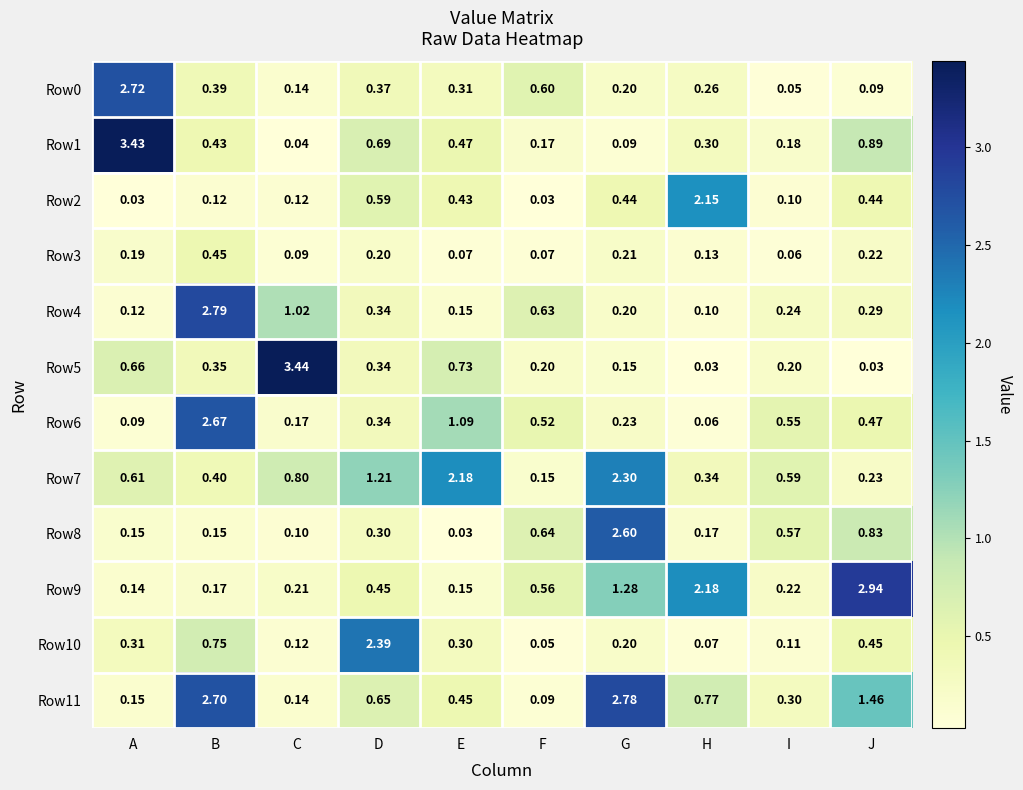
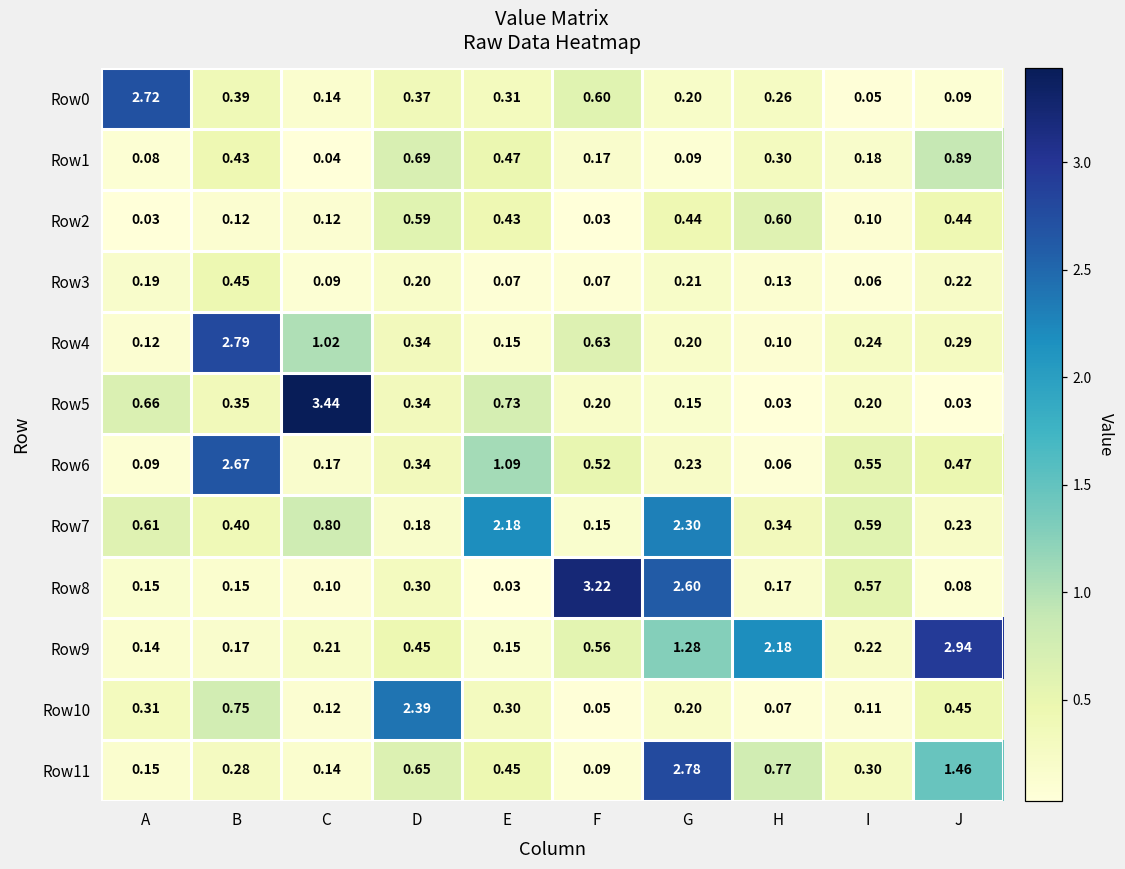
  {
    "Row0": {
      "A": 2.72,
      "B": 0.39,
      "C": 0.14,
      "D": 0.37,
      "E": 0.31,
      "F": 0.60,
      "G": 0.20,
      "H": 0.26,
      "I": 0.05,
      "J": 0.09
    },
    "Row1": {
-     "A": 3.43,
+     "A": 0.08,
      "B": 0.43,
      "C": 0.04,
      "D": 0.69,
      "E": 0.47,
      "F": 0.17,
      "G": 0.09,
      "H": 0.30,
      "I": 0.18,
      "J": 0.89
    },
    "Row2": {
      "A": 0.03,
      "B": 0.12,
      "C": 0.12,
      "D": 0.59,
      "E": 0.43,
      "F": 0.03,
      "G": 0.44,
-     "H": 2.15,
+     "H": 0.60,
      "I": 0.10,
      "J": 0.44
    },
    "Row3": {
      "A": 0.19,
      "B": 0.45,
      "C": 0.09,
      "D": 0.20,
      "E": 0.07,
      "F": 0.07,
      "G": 0.21,
      "H": 0.13,
      "I": 0.06,
      "J": 0.22
    },
    "Row4": {
      "A": 0.12,
      "B": 2.79,
      "C": 1.02,
      "D": 0.34,
      "E": 0.15,
      "F": 0.63,
      "G": 0.20,
      "H": 0.10,
      "I": 0.24,
      "J": 0.29
    },
    "Row5": {
      "A": 0.66,
      "B": 0.35,
      "C": 3.44,
      "D": 0.34,
      "E": 0.73,
      "F": 0.20,
      "G": 0.15,
      "H": 0.03,
      "I": 0.20,
      "J": 0.03
    },
    "Row6": {
      "A": 0.09,
      "B": 2.67,
      "C": 0.17,
      "D": 0.34,
      "E": 1.09,
      "F": 0.52,
      "G": 0.23,
      "H": 0.06,
      "I": 0.55,
      "J": 0.47
    },
    "Row7": {
      "A": 0.61,
      "B": 0.40,
      "C": 0.80,
-     "D": 1.21,
+     "D": 0.18,
      "E": 2.18,
      "F": 0.15,
      "G": 2.30,
      "H": 0.34,
      "I": 0.59,
      "J": 0.23
    },
    "Row8": {
      "A": 0.15,
      "B": 0.15,
      "C": 0.10,
      "D": 0.30,
      "E": 0.03,
-     "F": 0.64,
+     "F": 3.22,
      "G": 2.60,
      "H": 0.17,
      "I": 0.57,
-     "J": 0.83
+     "J": 0.08
    },
    "Row9": {
      "A": 0.14,
      "B": 0.17,
      "C": 0.21,
      "D": 0.45,
      "E": 0.15,
      "F": 0.56,
      "G": 1.28,
      "H": 2.18,
      "I": 0.22,
      "J": 2.94
    },
    "Row10": {
      "A": 0.31,
      "B": 0.75,
      "C": 0.12,
      "D": 2.39,
      "E": 0.30,
      "F": 0.05,
      "G": 0.20,
      "H": 0.07,
      "I": 0.11,
      "J": 0.45
    },
    "Row11": {
      "A": 0.15,
-     "B": 2.70,
+     "B": 0.28,
      "C": 0.14,
      "D": 0.65,
      "E": 0.45,
      "F": 0.09,
      "G": 2.78,
      "H": 0.77,
      "I": 0.30,
      "J": 1.46
    }
  }
